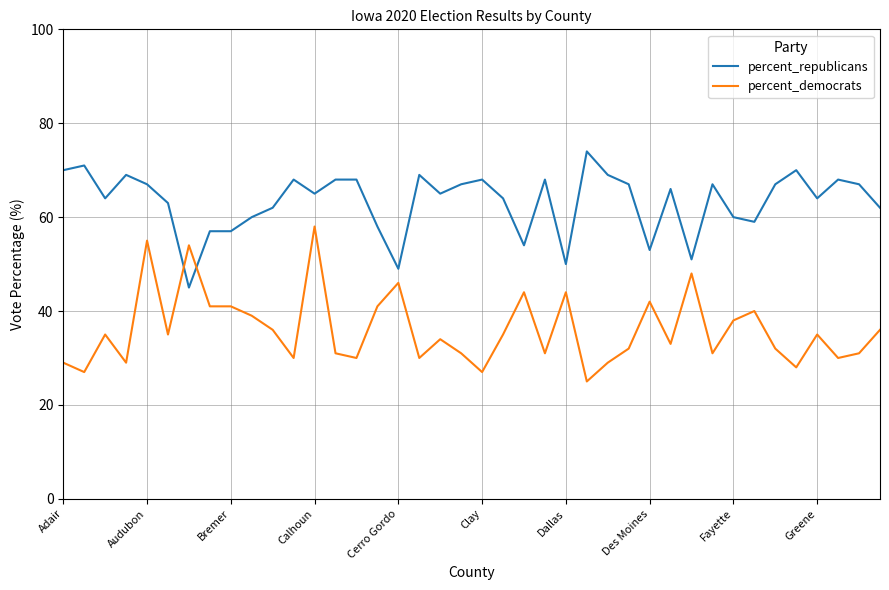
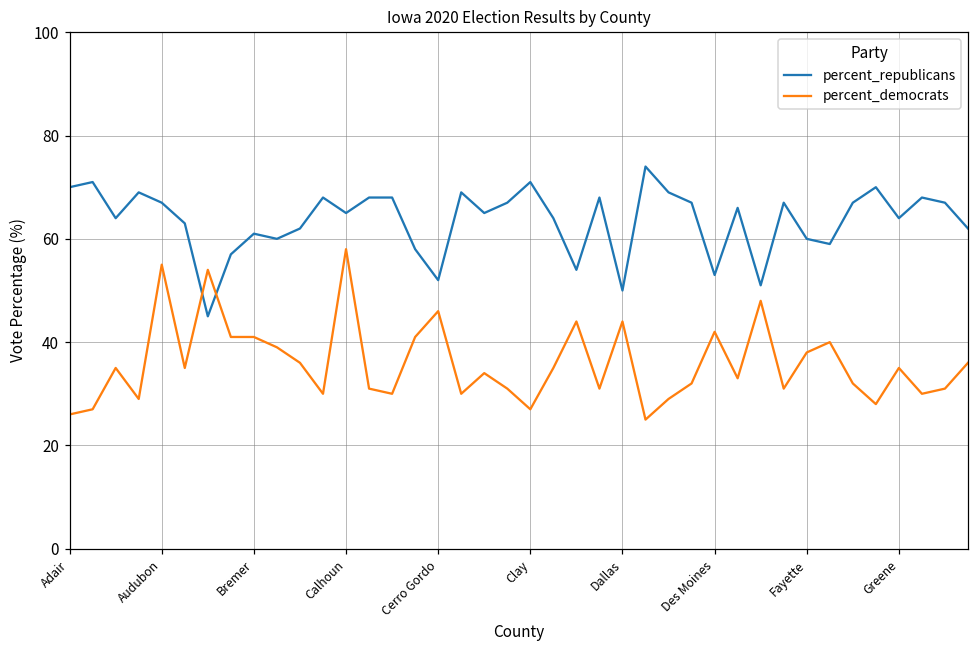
  {
    "percent_republicans": {
      "Adair": 70,
      "Audubon": 67,
-     "Bremer": 57,
+     "Bremer": 61,
      "Calhoun": 65,
-     "Cerro Gordo": 49,
-     "Clay": 68,
+     "Cerro Gordo": 52,
+     "Clay": 71,
      "Dallas": 50,
      "Des Moines": 53,
      "Fayette": 60,
      "Greene": 64
    },
    "percent_democrats": {
-     "Adair": 29,
+     "Adair": 26,
      "Audubon": 55,
      "Bremer": 41,
      "Calhoun": 58,
      "Cerro Gordo": 46,
      "Clay": 27,
      "Dallas": 44,
      "Des Moines": 42,
      "Fayette": 38,
      "Greene": 35
    }
  }
